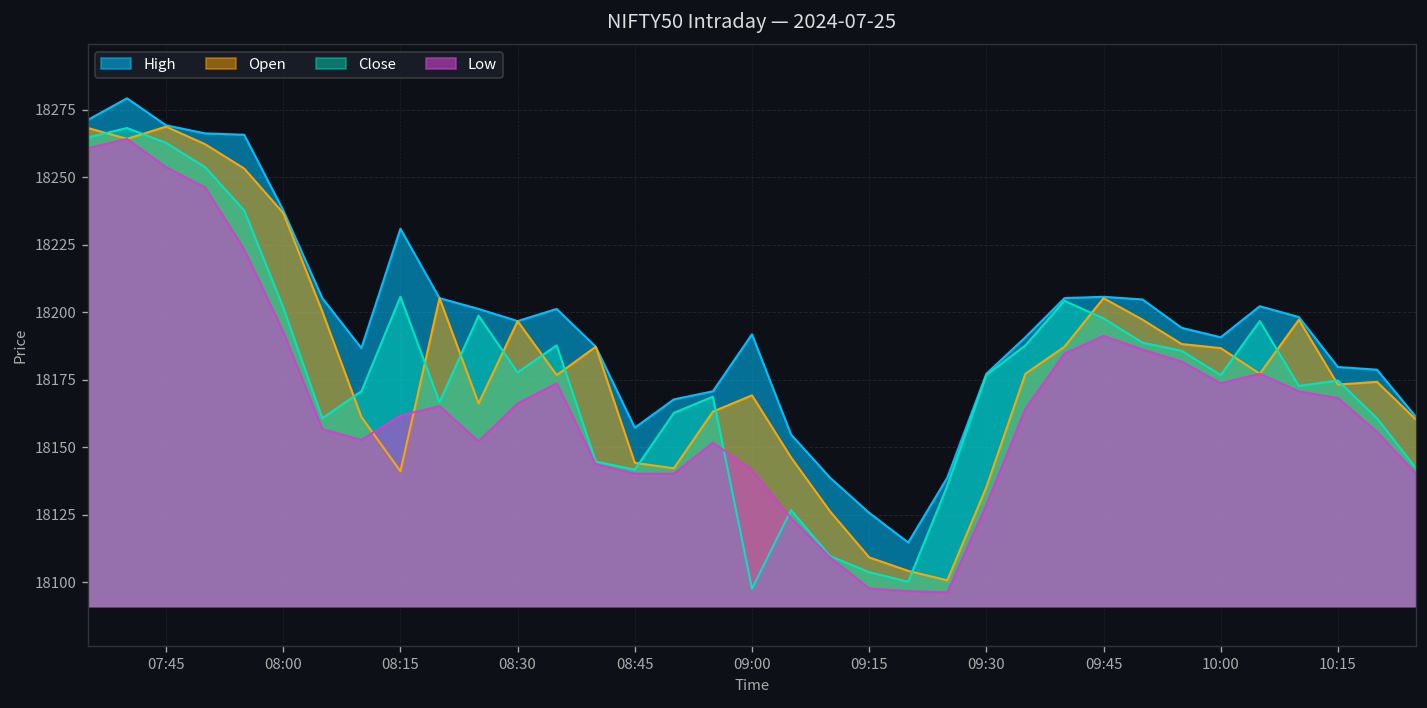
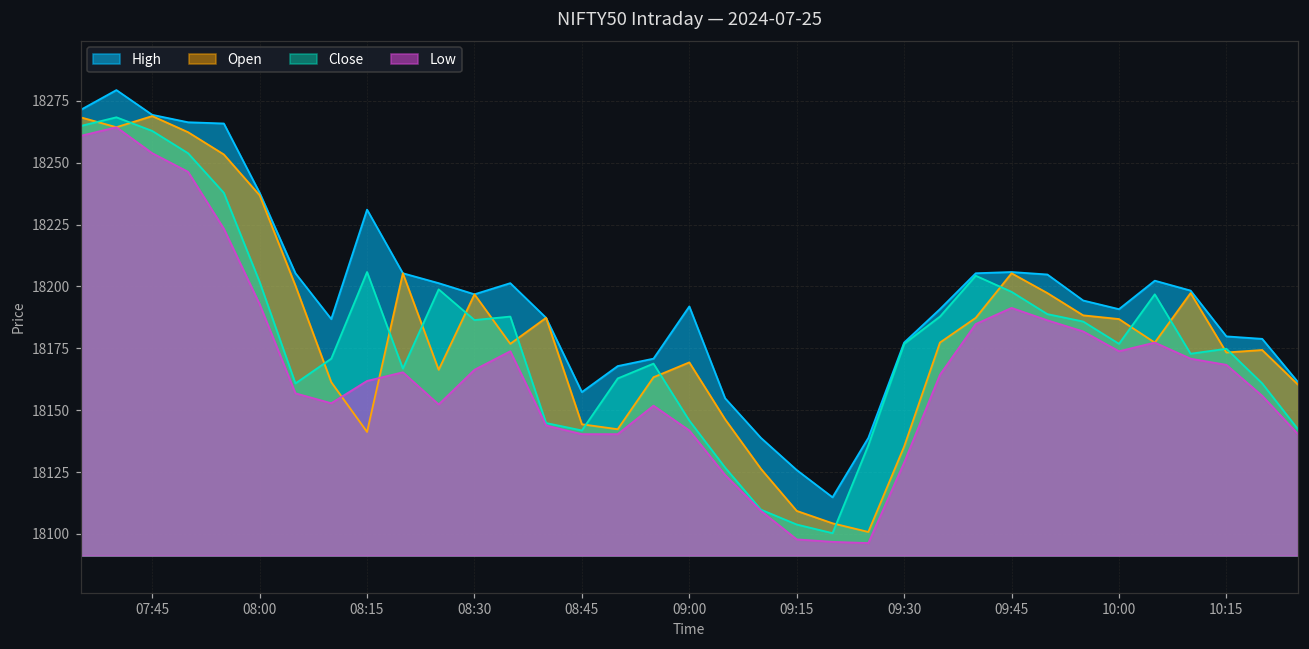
  {
    "High": {
      "08:15": 18231,
      "08:45": 18157,
      "09:00": 18192,
      "09:15": 18126,
      "10:00": 18191,
      "10:15": 18180
    },
    "Open": {
      "08:15": 18141,
      "08:45": 18144,
      "09:00": 18169,
      "09:15": 18109,
      "09:30": 18135,
      "10:00": 18187,
      "10:15": 18173
    },
    "Close": {
      "07:45": 18263,
      "08:00": 18202,
      "08:15": 18206,
-     "08:30": 18178,
+     "08:30": 18186,
      "08:45": 18142,
-     "09:00": 18098,
+     "09:00": 18146,
      "09:15": 18104,
      "09:45": 18198,
      "10:00": 18177,
      "10:15": 18175
    },
    "Low": {
      "07:45": 18254,
      "08:00": 18193,
      "08:15": 18162,
      "08:30": 18166,
      "08:45": 18140,
      "09:00": 18142,
      "09:15": 18098,
      "09:30": 18129,
      "09:45": 18191,
      "10:00": 18174,
      "10:15": 18168
    }
  }
